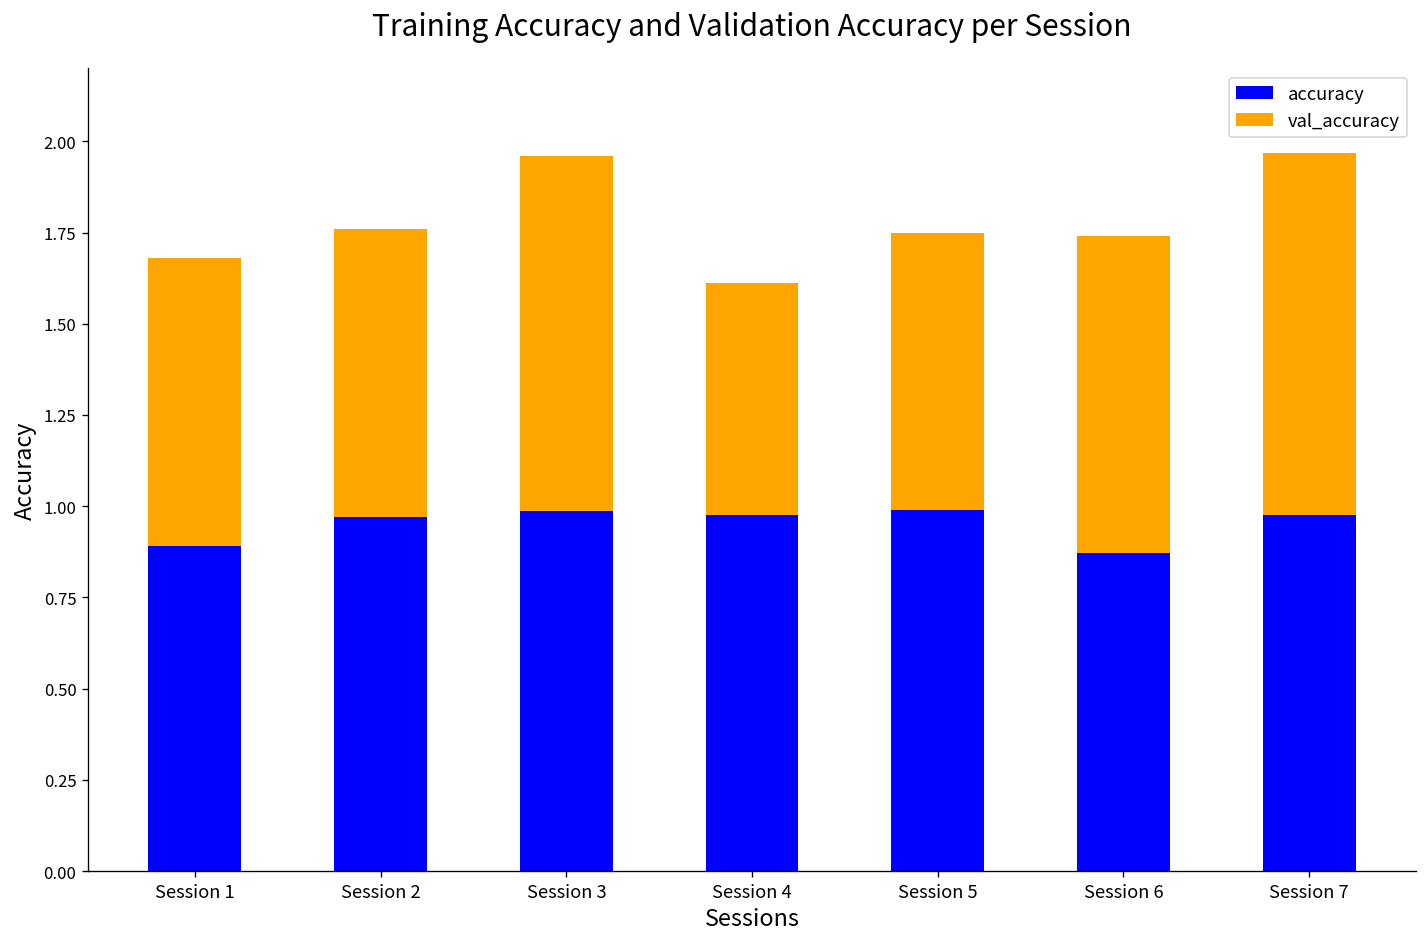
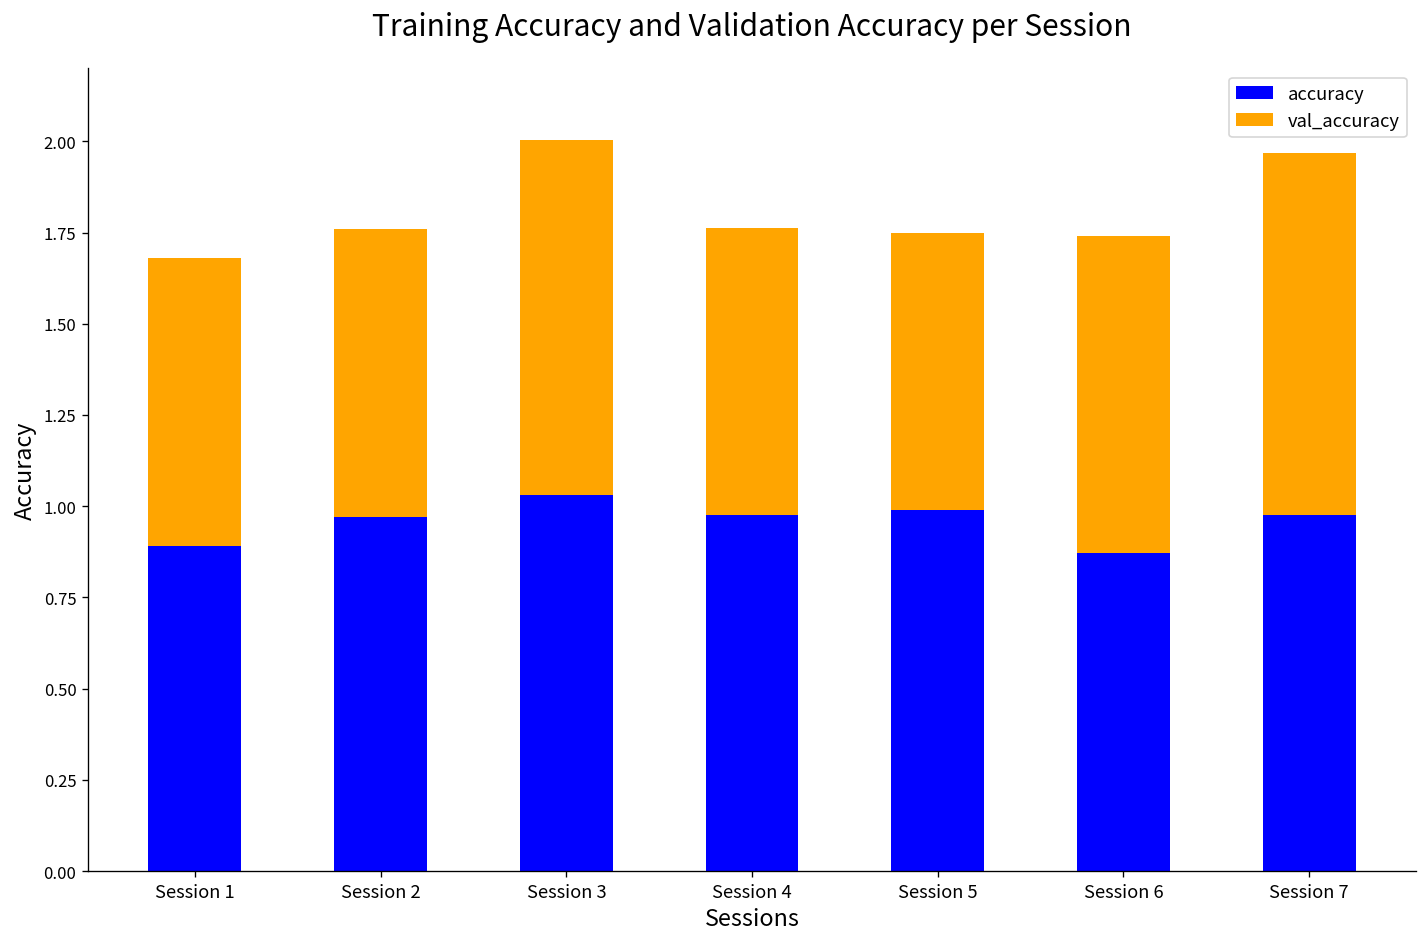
  {
    "accuracy": {
      "Session 1": 0.89,
      "Session 2": 0.97,
-     "Session 3": 0.99,
+     "Session 3": 1.03,
      "Session 4": 0.98,
      "Session 5": 0.99,
      "Session 6": 0.87,
      "Session 7": 0.98
    },
    "val_accuracy": {
      "Session 1": 0.79,
      "Session 2": 0.79,
      "Session 3": 0.97,
-     "Session 4": 0.64,
+     "Session 4": 0.79,
      "Session 5": 0.76,
      "Session 6": 0.87,
      "Session 7": 0.99
    }
  }
